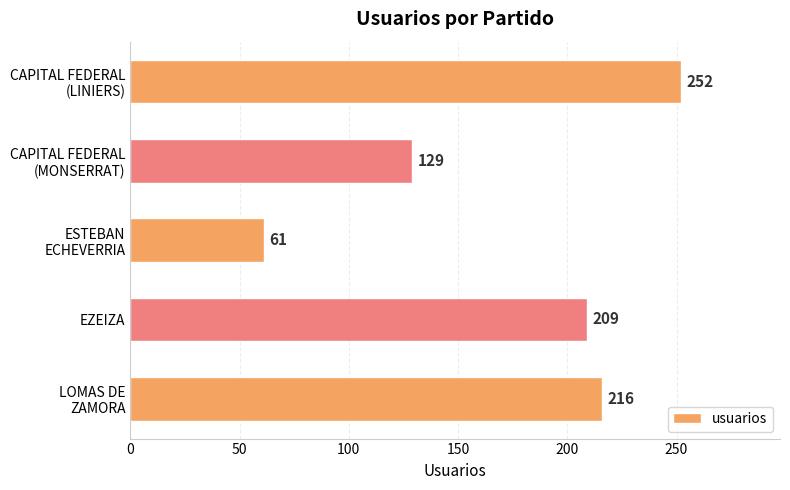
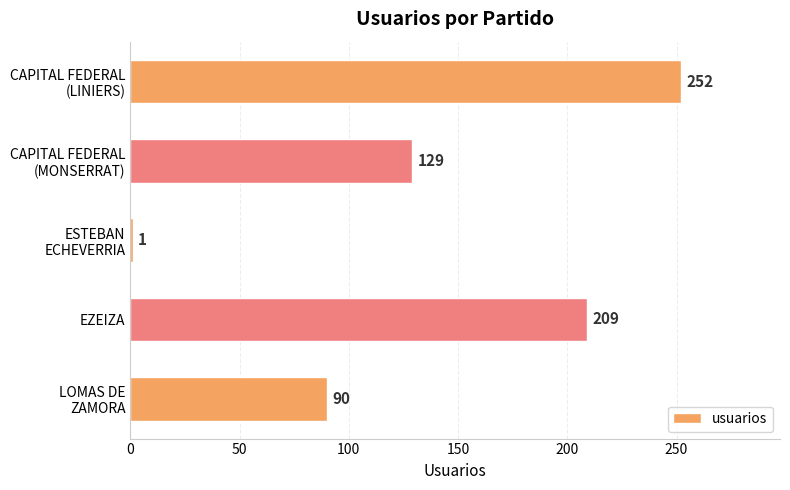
  {
    "CAPITAL FEDERAL (LINIERS)": 252,
    "CAPITAL FEDERAL (MONSERRAT)": 129,
-   "ESTEBAN ECHEVERRIA": 61,
+   "ESTEBAN ECHEVERRIA": 1,
    "EZEIZA": 209,
-   "LOMAS DE ZAMORA": 216
+   "LOMAS DE ZAMORA": 90
  }
